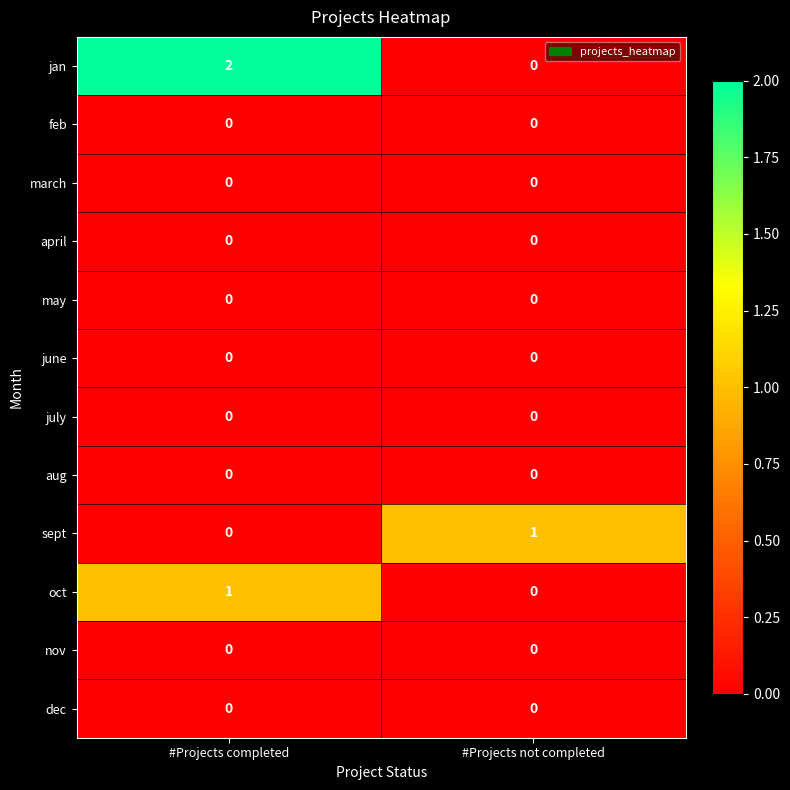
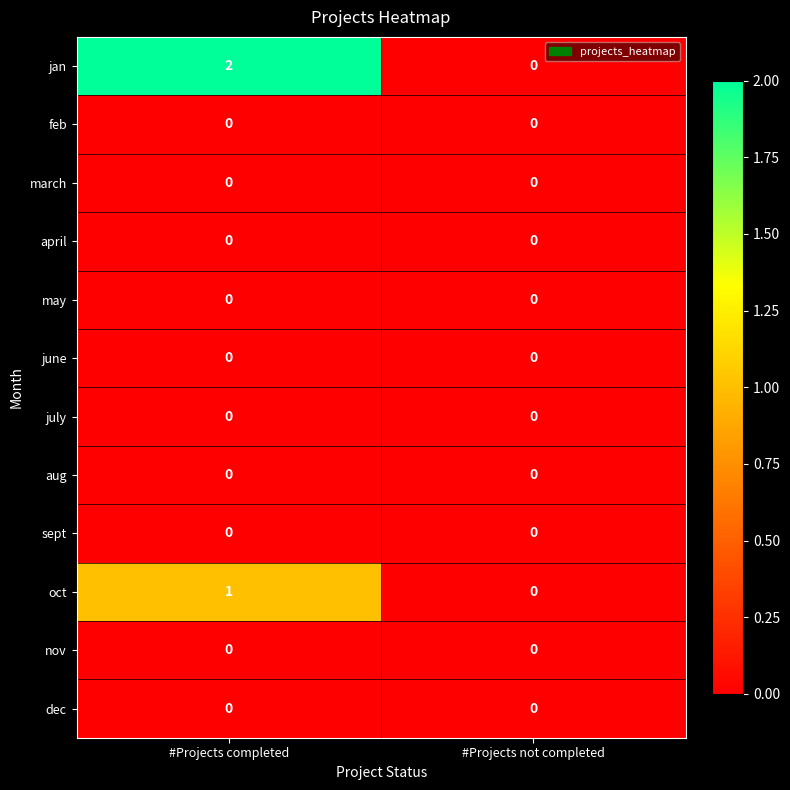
  {
    "jan": {
      "#Projects completed": 2,
      "#Projects not completed": 0
    },
    "feb": {
      "#Projects completed": 0,
      "#Projects not completed": 0
    },
    "march": {
      "#Projects completed": 0,
      "#Projects not completed": 0
    },
    "april": {
      "#Projects completed": 0,
      "#Projects not completed": 0
    },
    "may": {
      "#Projects completed": 0,
      "#Projects not completed": 0
    },
    "june": {
      "#Projects completed": 0,
      "#Projects not completed": 0
    },
    "july": {
      "#Projects completed": 0,
      "#Projects not completed": 0
    },
    "aug": {
      "#Projects completed": 0,
      "#Projects not completed": 0
    },
    "sept": {
      "#Projects completed": 0,
-     "#Projects not completed": 1
+     "#Projects not completed": 0
    },
    "oct": {
      "#Projects completed": 1,
      "#Projects not completed": 0
    },
    "nov": {
      "#Projects completed": 0,
      "#Projects not completed": 0
    },
    "dec": {
      "#Projects completed": 0,
      "#Projects not completed": 0
    }
  }
